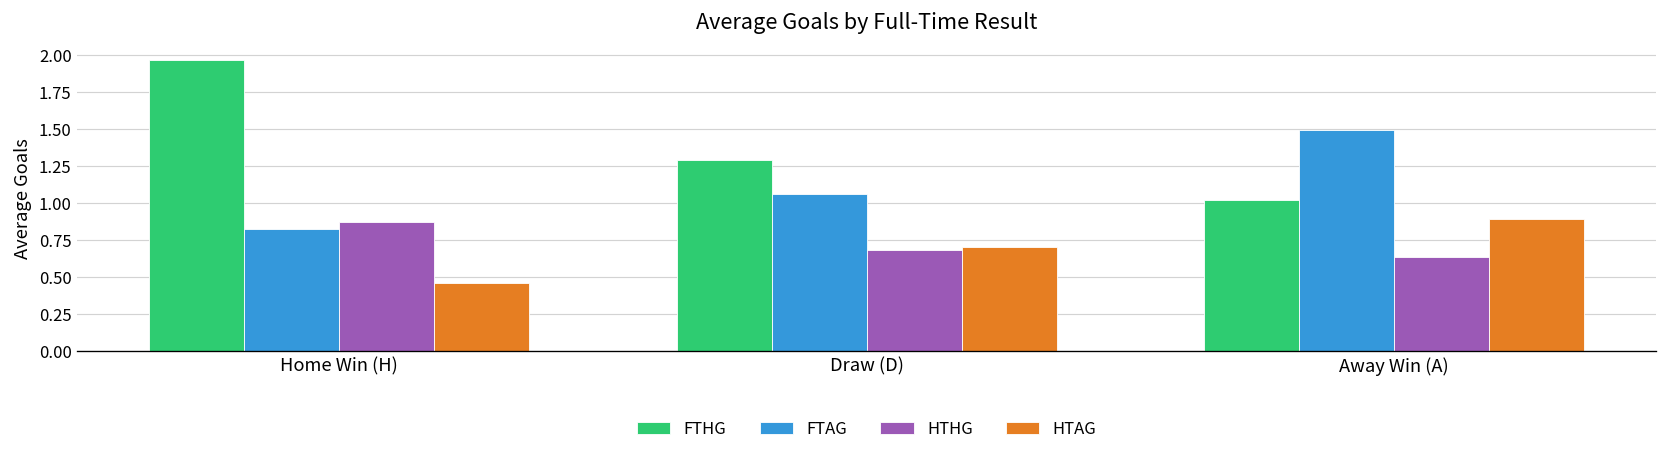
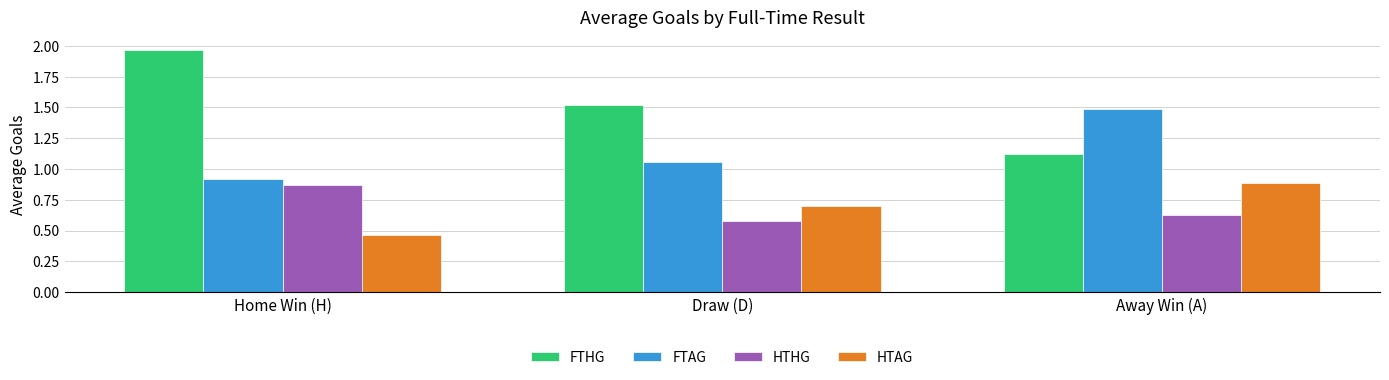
  {
    "FTHG": {
      "Home Win (H)": 1.97,
-     "Draw (D)": 1.29,
-     "Away Win (A)": 1.02
+     "Draw (D)": 1.52,
+     "Away Win (A)": 1.12
    },
    "FTAG": {
-     "Home Win (H)": 0.82,
+     "Home Win (H)": 0.92,
      "Draw (D)": 1.06,
      "Away Win (A)": 1.49
    },
    "HTHG": {
      "Home Win (H)": 0.87,
-     "Draw (D)": 0.68,
+     "Draw (D)": 0.58,
      "Away Win (A)": 0.63
    },
    "HTAG": {
      "Home Win (H)": 0.46,
      "Draw (D)": 0.70,
      "Away Win (A)": 0.89
    }
  }
